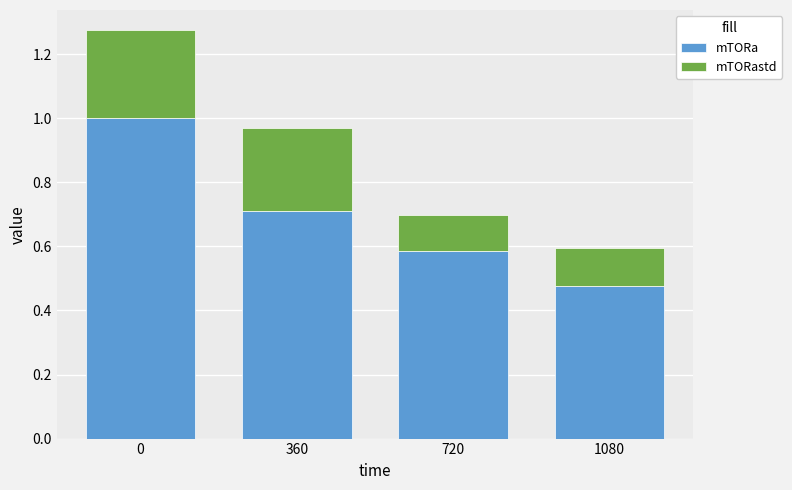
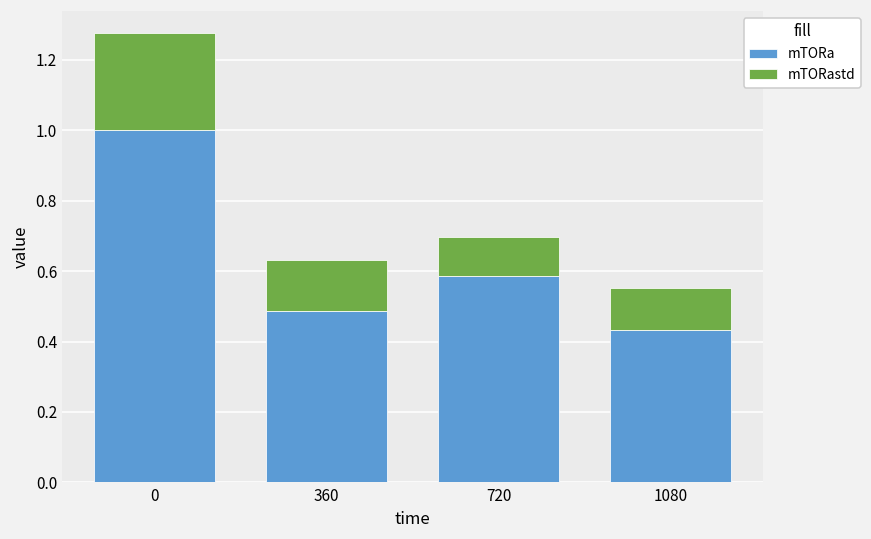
  {
    "mTORa": {
      "0": 1.00,
-     "360": 0.71,
+     "360": 0.49,
      "720": 0.59,
-     "1080": 0.48
+     "1080": 0.43
    },
    "mTORastd": {
      "0": 0.27,
-     "360": 0.26,
+     "360": 0.14,
      "720": 0.11,
      "1080": 0.12
    }
  }
